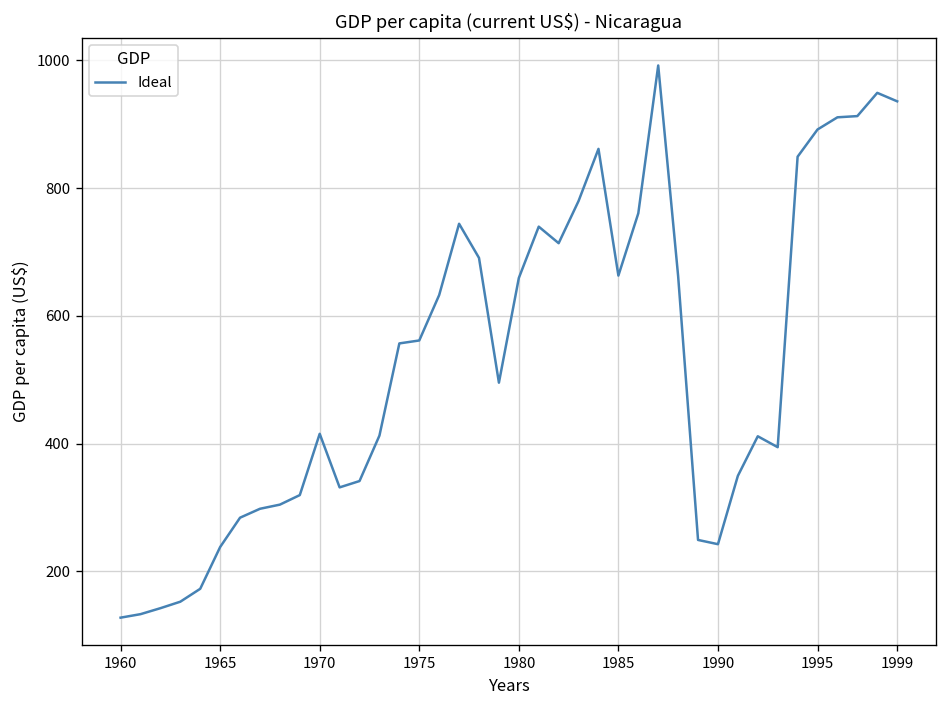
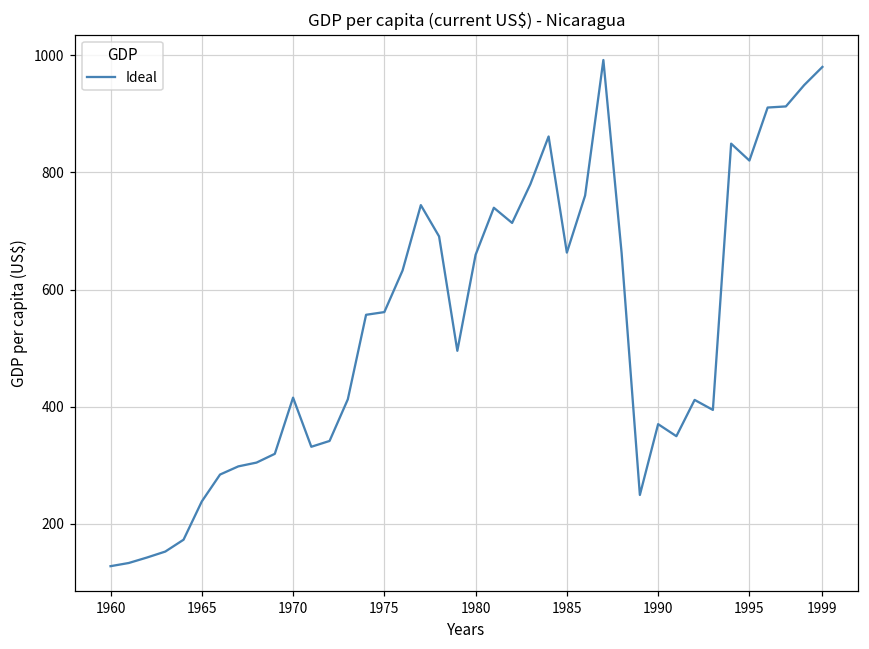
  {
    "1960": 130,
    "1965": 240,
    "1970": 420,
    "1975": 560,
    "1980": 660,
    "1985": 660,
-   "1990": 240,
-   "1995": 890,
-   "1999": 940
+   "1990": 370,
+   "1995": 820,
+   "1999": 980
  }
